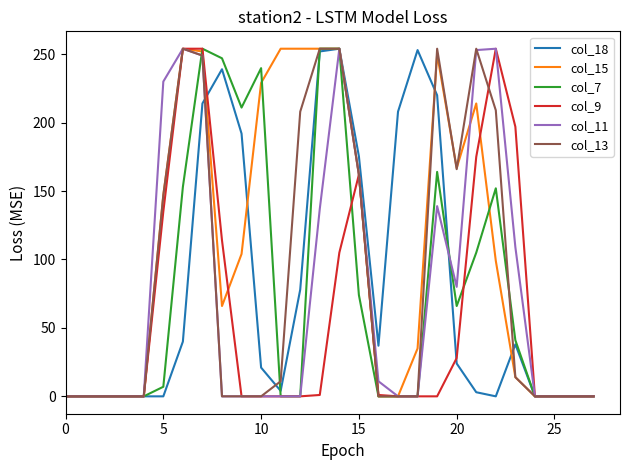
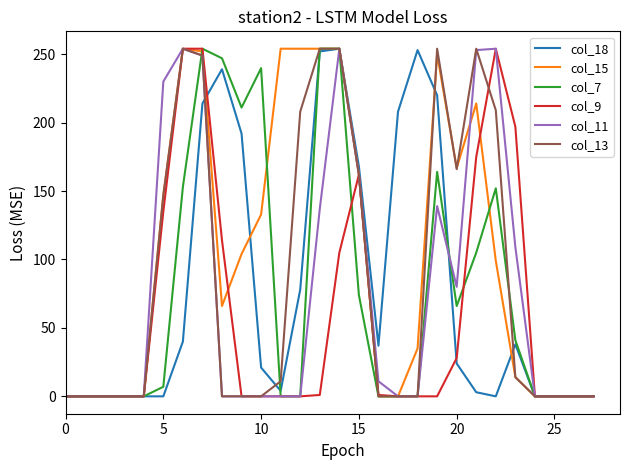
  {
    "col_18": {
      "5": 0,
      "10": 21,
-     "15": 175,
+     "15": 168,
      "20": 24
    },
    "col_15": {
-     "10": 229
+     "10": 133
    },
    "col_7": {
      "5": 7,
      "10": 240,
      "15": 74,
      "20": 66
    },
    "col_9": {
      "5": 135,
      "20": 28
    },
    "col_11": {
      "5": 230,
      "20": 80
    }
  }
